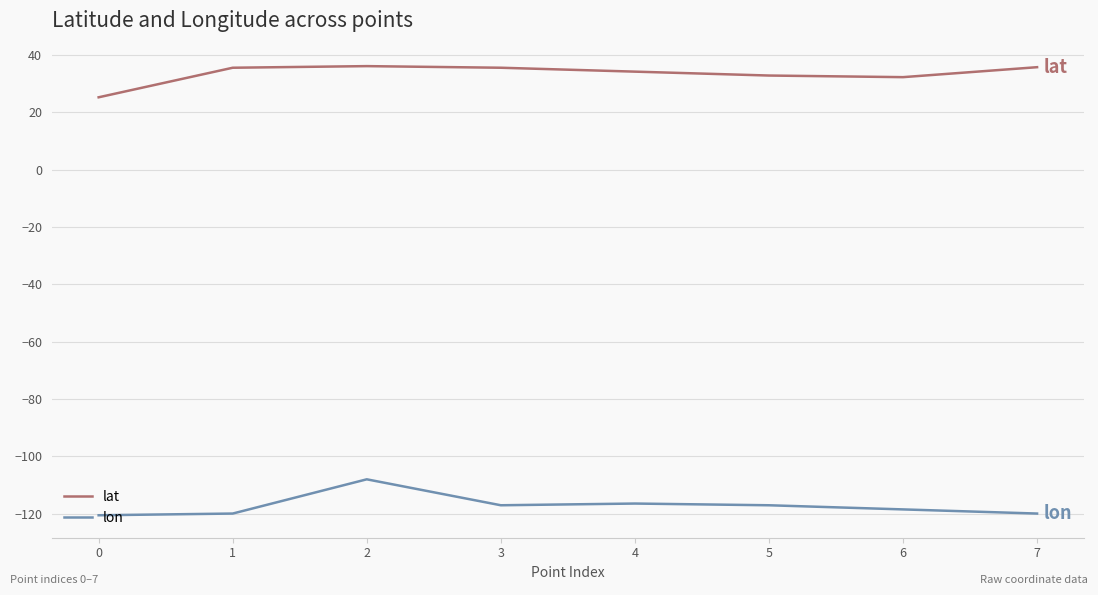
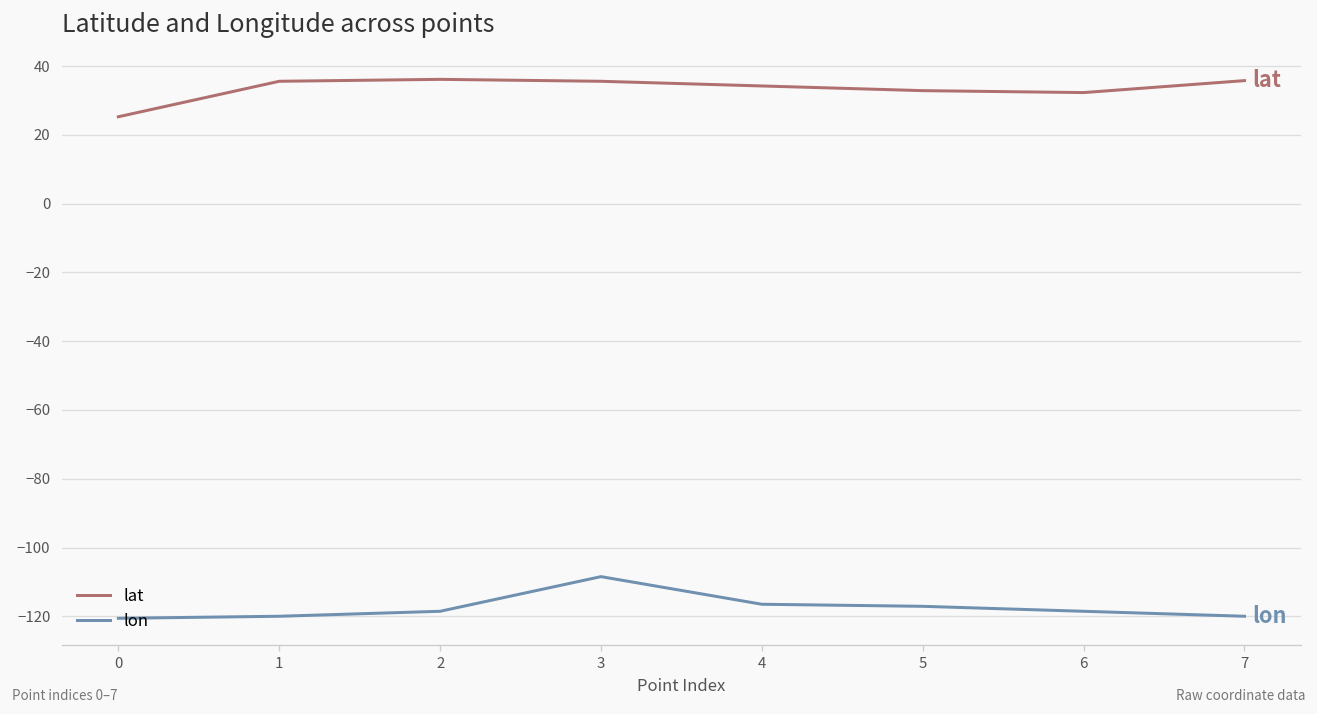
  {
    "lat": {
      "0": 25,
      "1": 36,
      "2": 36,
      "3": 36,
      "4": 34,
      "5": 33,
      "6": 32,
      "7": 36
    },
    "lon": {
      "0": -121,
      "1": -120,
-     "2": -108,
-     "3": -117,
+     "2": -119,
+     "3": -108,
      "4": -116,
      "5": -117,
      "6": -119,
      "7": -120
    }
  }
